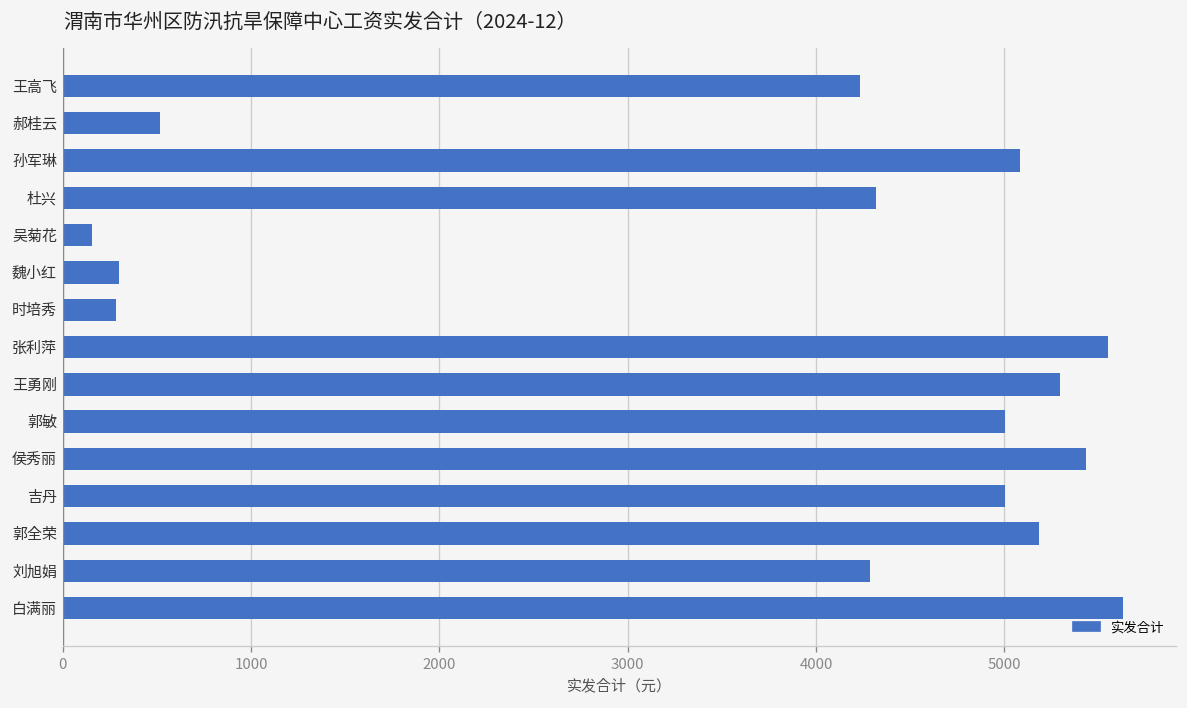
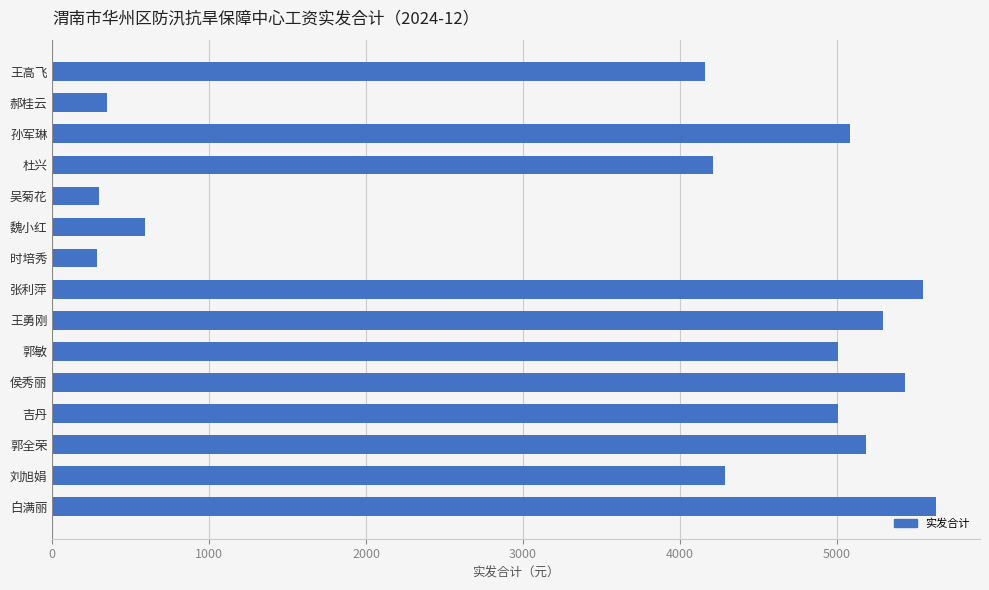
  {
-   "王高飞": 4230,
-   "郝桂云": 520,
+   "王高飞": 4160,
+   "郝桂云": 350,
    "孙军琳": 5080,
-   "杜兴": 4320,
-   "吴菊花": 160,
-   "魏小红": 300,
+   "杜兴": 4210,
+   "吴菊花": 300,
+   "魏小红": 590,
    "时培秀": 280,
    "张利萍": 5550,
    "王勇刚": 5300,
    "郭敏": 5010,
    "侯秀丽": 5440,
    "吉丹": 5010,
    "郭全荣": 5190,
    "刘旭娟": 4290,
    "白满丽": 5630
  }
